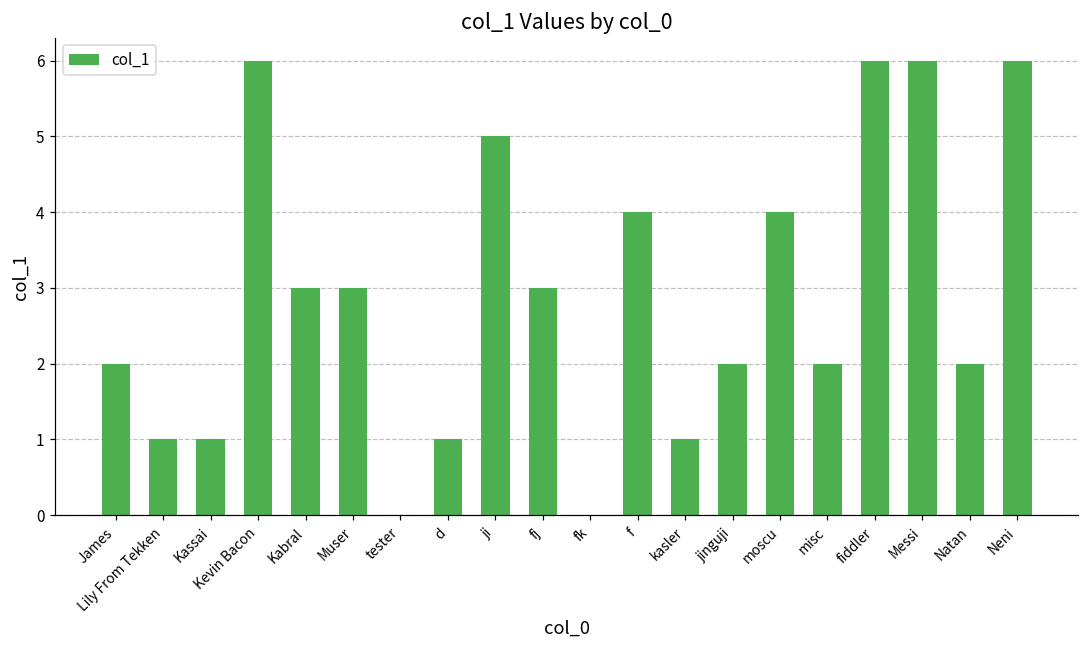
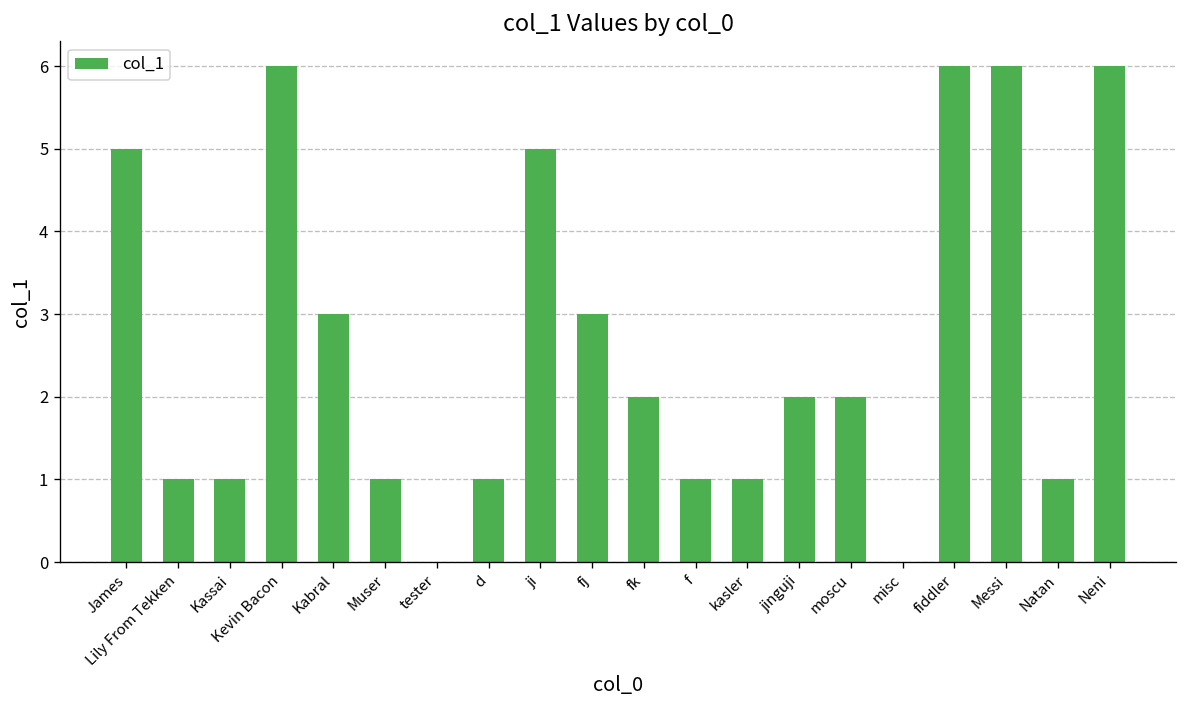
  {
-   "James": 2,
+   "James": 5,
    "Lily From Tekken": 1,
    "Kassai": 1,
    "Kevin Bacon": 6,
    "Kabral": 3,
-   "Muser": 3,
+   "Muser": 1,
    "tester": 0,
    "d": 1,
    "ji": 5,
    "fj": 3,
-   "fk": 0,
-   "f": 4,
+   "fk": 2,
+   "f": 1,
    "kasler": 1,
    "jinguji": 2,
-   "moscu": 4,
-   "misc": 2,
+   "moscu": 2,
+   "misc": 0,
    "fiddler": 6,
    "Messi": 6,
-   "Natan": 2,
+   "Natan": 1,
    "Neni": 6
  }
